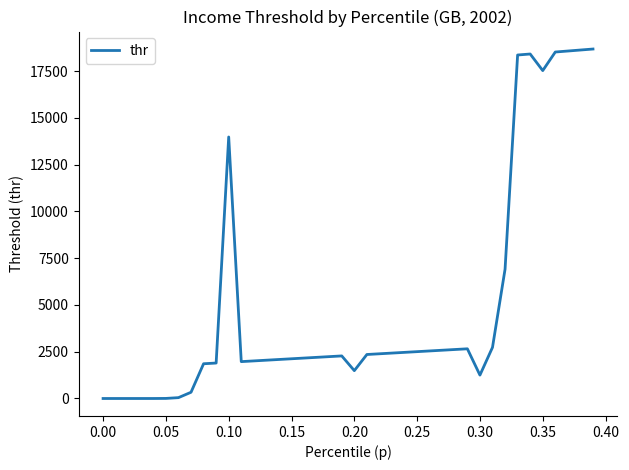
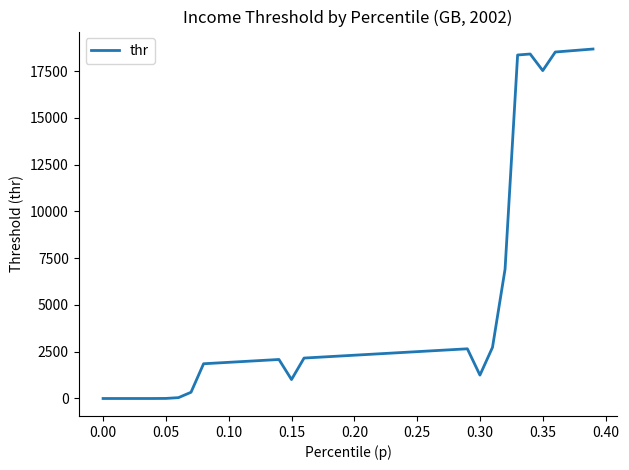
  {
    "0.00": 0,
    "0.05": 0,
-   "0.10": 14000,
-   "0.15": 2100,
-   "0.20": 1500,
+   "0.10": 1900,
+   "0.15": 1000,
+   "0.20": 2300,
    "0.25": 2500,
    "0.30": 1300,
    "0.35": 17500
  }
